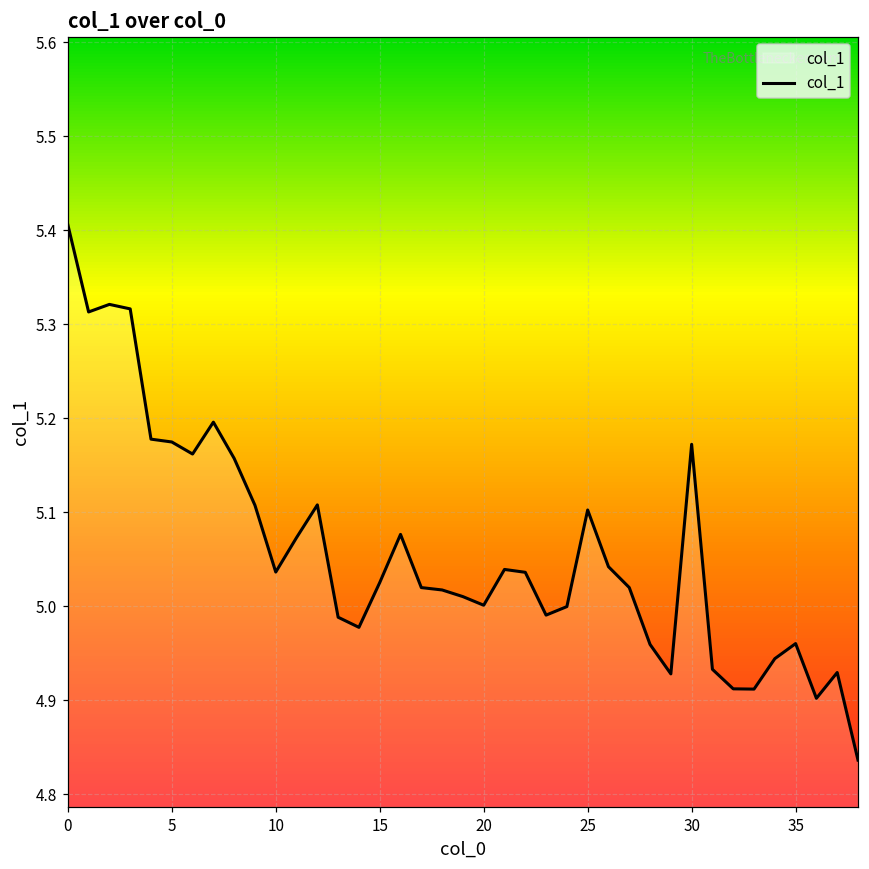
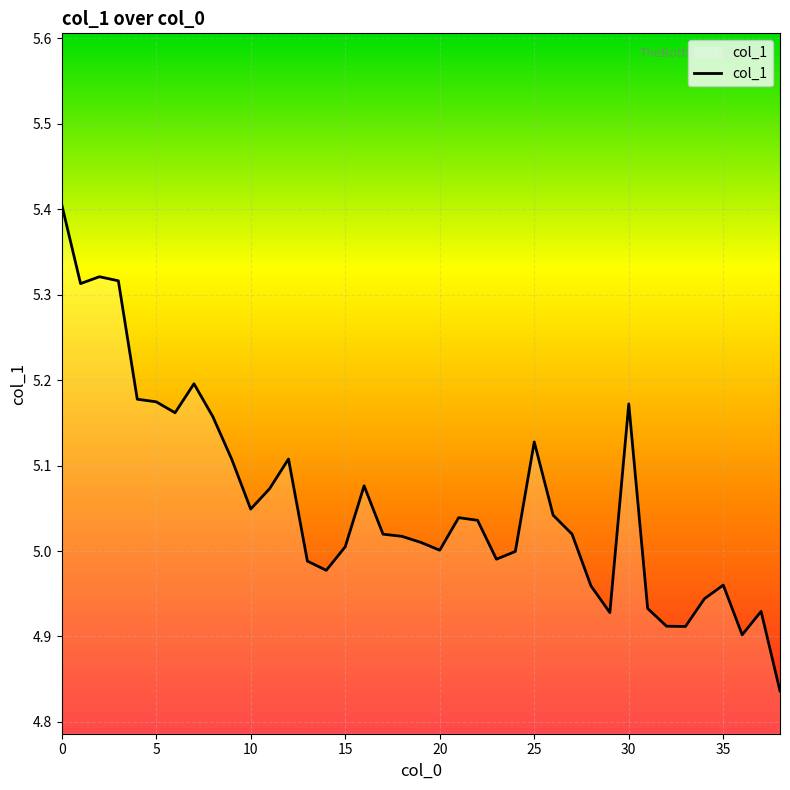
  {
    "0": 5.41,
    "5": 5.17,
-   "10": 5.04,
-   "15": 5.03,
+   "10": 5.05,
+   "15": 5.00,
    "20": 5.00,
-   "25": 5.10,
+   "25": 5.13,
    "30": 5.17,
    "35": 4.96
  }
